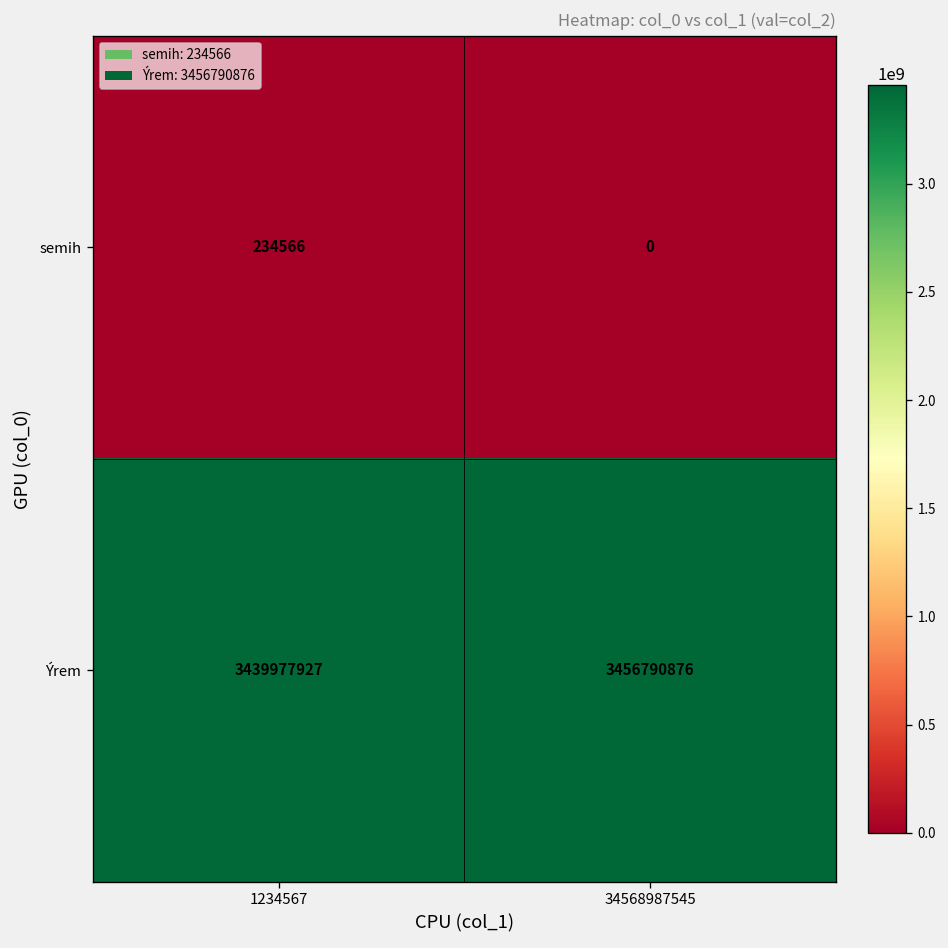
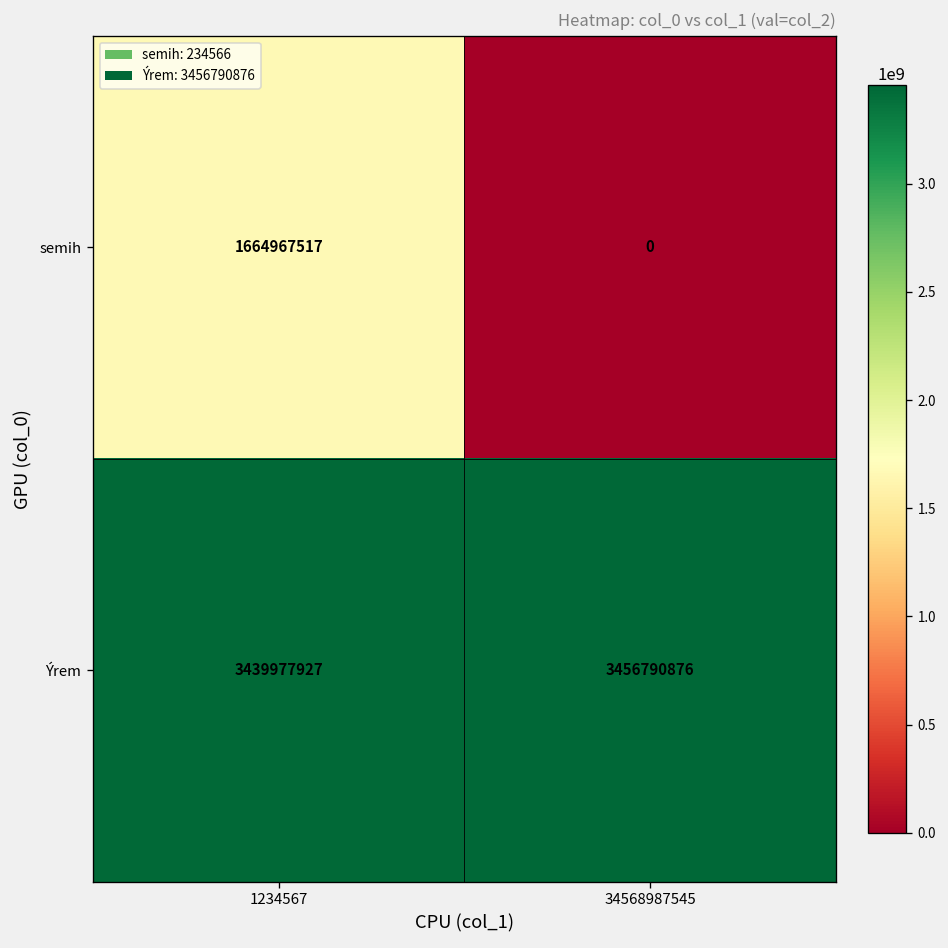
  {
    "semih": {
-     "1234567": 234566,
+     "1234567": 1664967517,
      "34568987545": 0
    },
    "Ýrem": {
      "1234567": 3439977927,
      "34568987545": 3456790876
    }
  }
